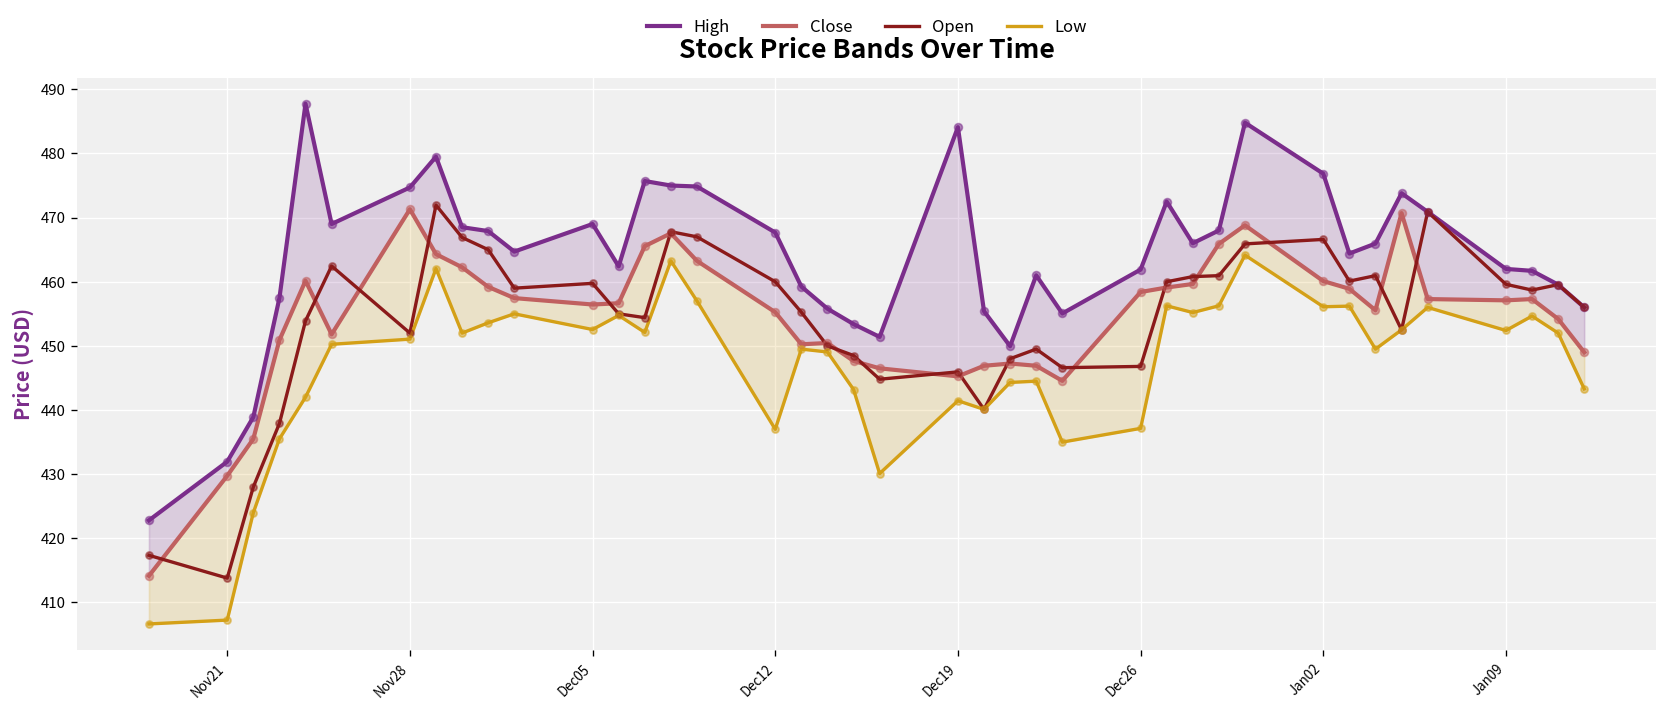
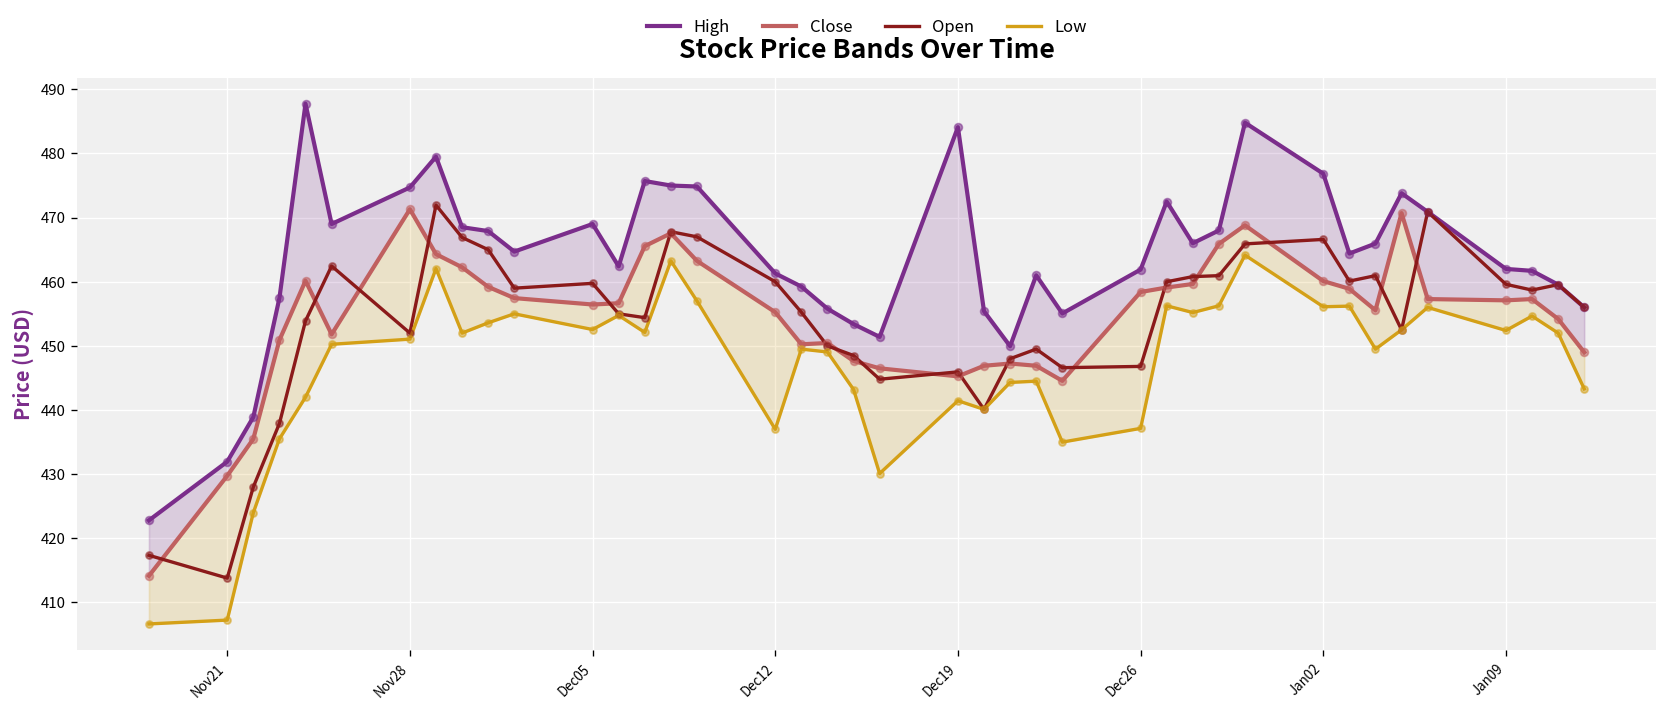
  {
    "High": {
      "Nov21": 432,
      "Nov28": 475,
      "Dec05": 469,
-     "Dec12": 468,
+     "Dec12": 461,
      "Dec19": 484,
      "Dec26": 462,
      "Jan02": 477,
      "Jan09": 462
    },
    "Close": {
      "Nov21": 430,
      "Nov28": 471,
      "Dec05": 456,
      "Dec12": 455,
      "Dec19": 445,
      "Dec26": 458,
      "Jan02": 460,
      "Jan09": 457
    },
    "Open": {
      "Nov21": 414,
      "Nov28": 452,
      "Dec05": 460,
      "Dec12": 460,
      "Dec19": 446,
      "Dec26": 447,
      "Jan02": 467,
      "Jan09": 460
    },
    "Low": {
      "Nov21": 407,
      "Nov28": 451,
      "Dec05": 453,
      "Dec12": 437,
      "Dec19": 441,
      "Dec26": 437,
      "Jan02": 456,
      "Jan09": 452
    }
  }
